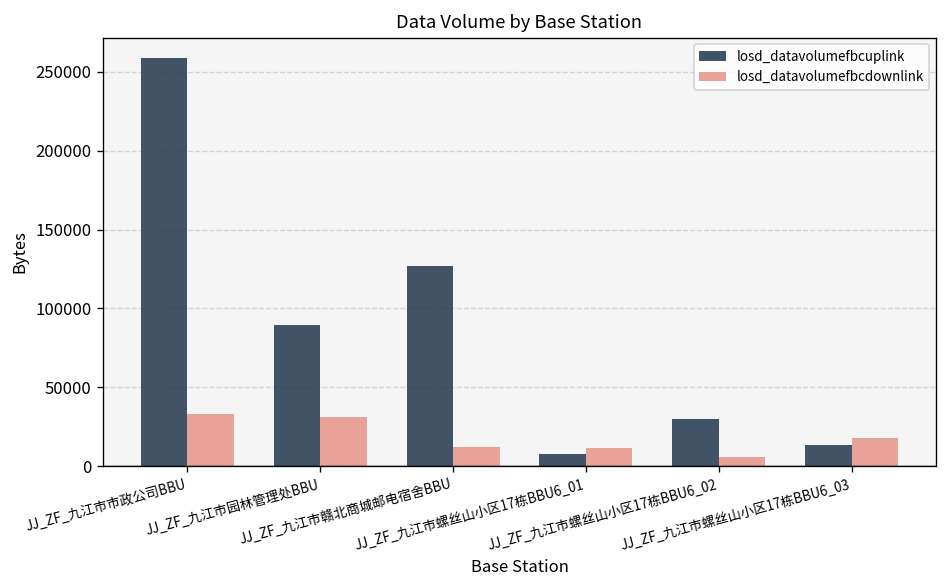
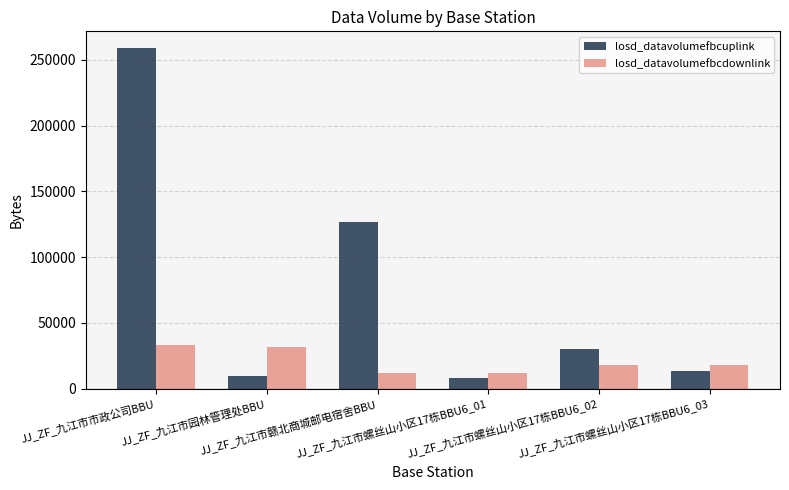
  {
    "losd_datavolumefbcuplink": {
      "JJ_ZF_九江市市政公司BBU": 259000,
-     "JJ_ZF_九江市园林管理处BBU": 89000,
+     "JJ_ZF_九江市园林管理处BBU": 10000,
      "JJ_ZF_九江市赣北商城邮电宿舍BBU": 127000,
      "JJ_ZF_九江市螺丝山小区17栋BBU6_01": 8000,
      "JJ_ZF_九江市螺丝山小区17栋BBU6_02": 30000,
      "JJ_ZF_九江市螺丝山小区17栋BBU6_03": 14000
    },
    "losd_datavolumefbcdownlink": {
      "JJ_ZF_九江市市政公司BBU": 33000,
      "JJ_ZF_九江市园林管理处BBU": 31000,
      "JJ_ZF_九江市赣北商城邮电宿舍BBU": 12000,
      "JJ_ZF_九江市螺丝山小区17栋BBU6_01": 12000,
-     "JJ_ZF_九江市螺丝山小区17栋BBU6_02": 6000,
+     "JJ_ZF_九江市螺丝山小区17栋BBU6_02": 18000,
      "JJ_ZF_九江市螺丝山小区17栋BBU6_03": 18000
    }
  }
